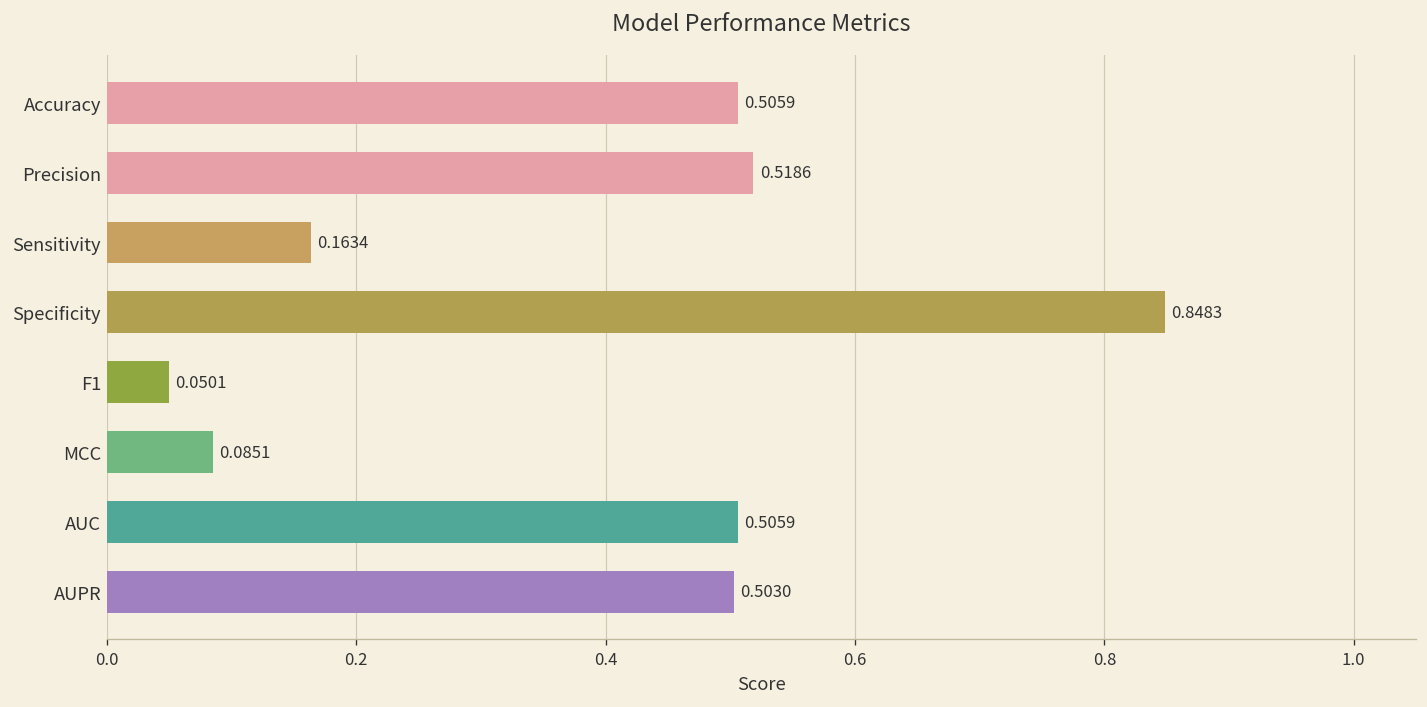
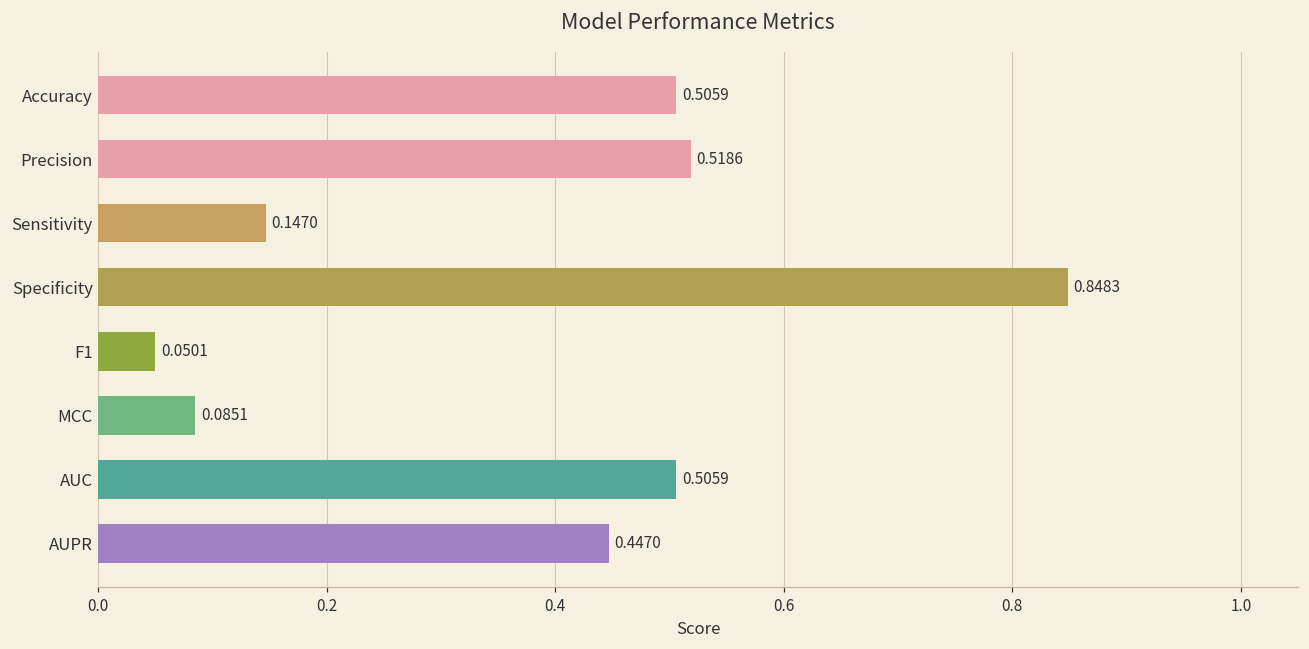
  {
    "Accuracy": 0.5059,
    "Precision": 0.5186,
-   "Sensitivity": 0.1634,
+   "Sensitivity": 0.1470,
    "Specificity": 0.8483,
    "F1": 0.0501,
    "MCC": 0.0851,
    "AUC": 0.5059,
-   "AUPR": 0.5030
+   "AUPR": 0.4470
  }
